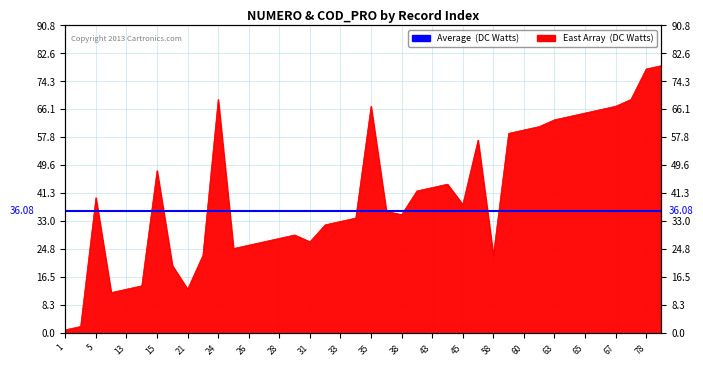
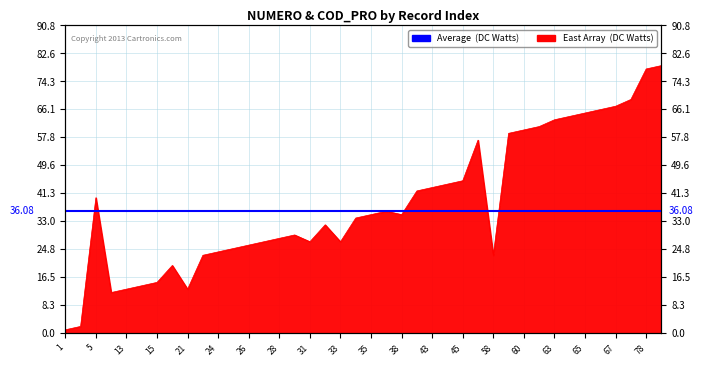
  {
    "1": 1,
    "5": 40,
    "13": 13,
-   "15": 48,
+   "15": 15,
    "21": 13,
-   "24": 69,
+   "24": 24,
    "26": 26,
    "28": 28,
    "31": 27,
-   "33": 33,
-   "35": 67,
+   "33": 27,
+   "35": 35,
    "38": 35,
    "43": 43,
-   "45": 38,
+   "45": 45,
    "58": 23,
    "60": 60,
    "63": 63,
    "65": 65,
    "67": 67,
    "78": 78
  }
